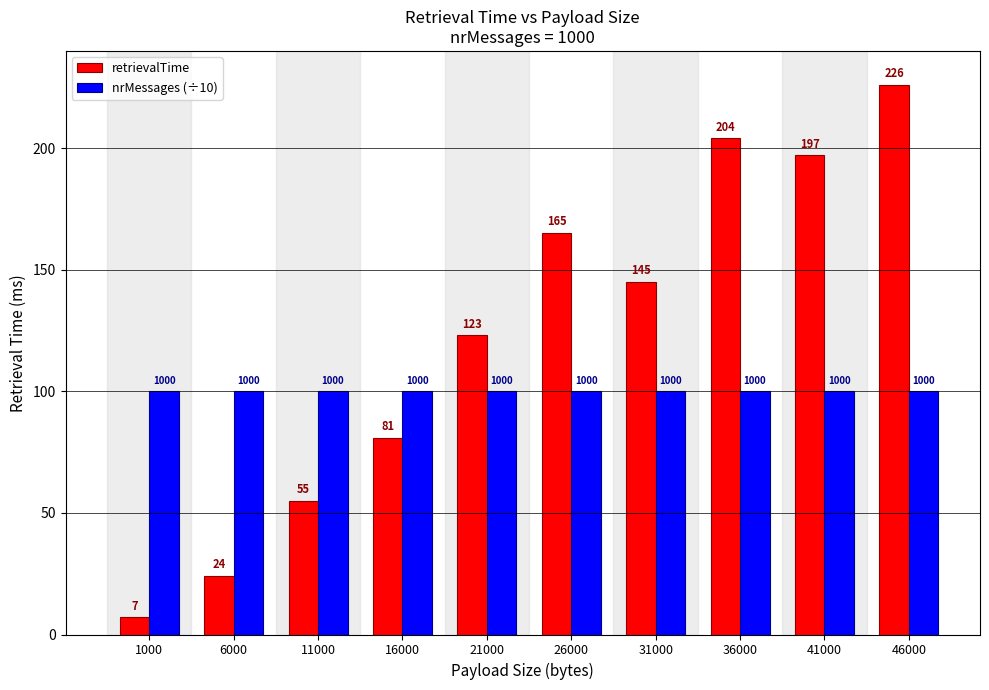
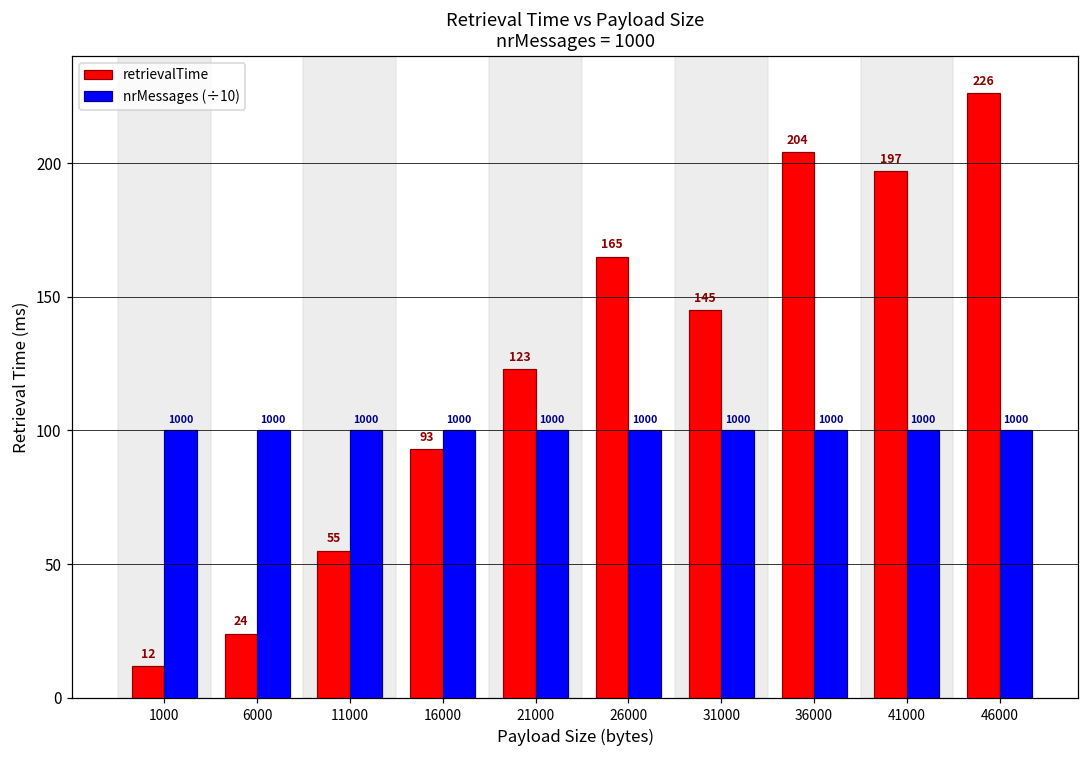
  {
    "retrievalTime": {
-     "1000": 7,
+     "1000": 12,
      "6000": 24,
      "11000": 55,
-     "16000": 81,
+     "16000": 93,
      "21000": 123,
      "26000": 165,
      "31000": 145,
      "36000": 204,
      "41000": 197,
      "46000": 226
    }
  }
